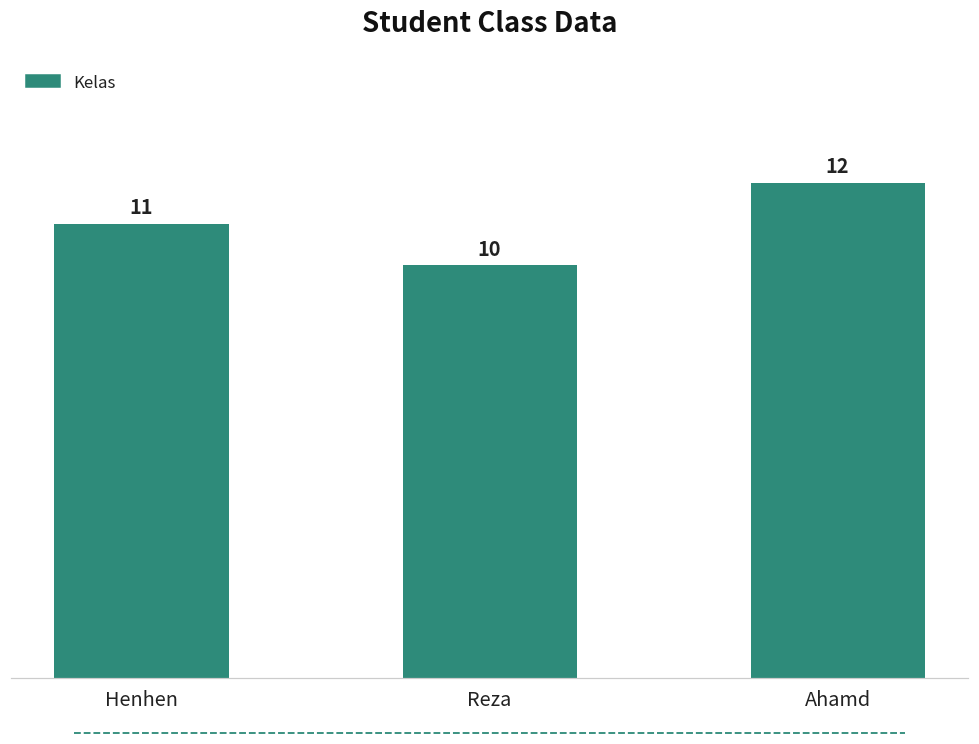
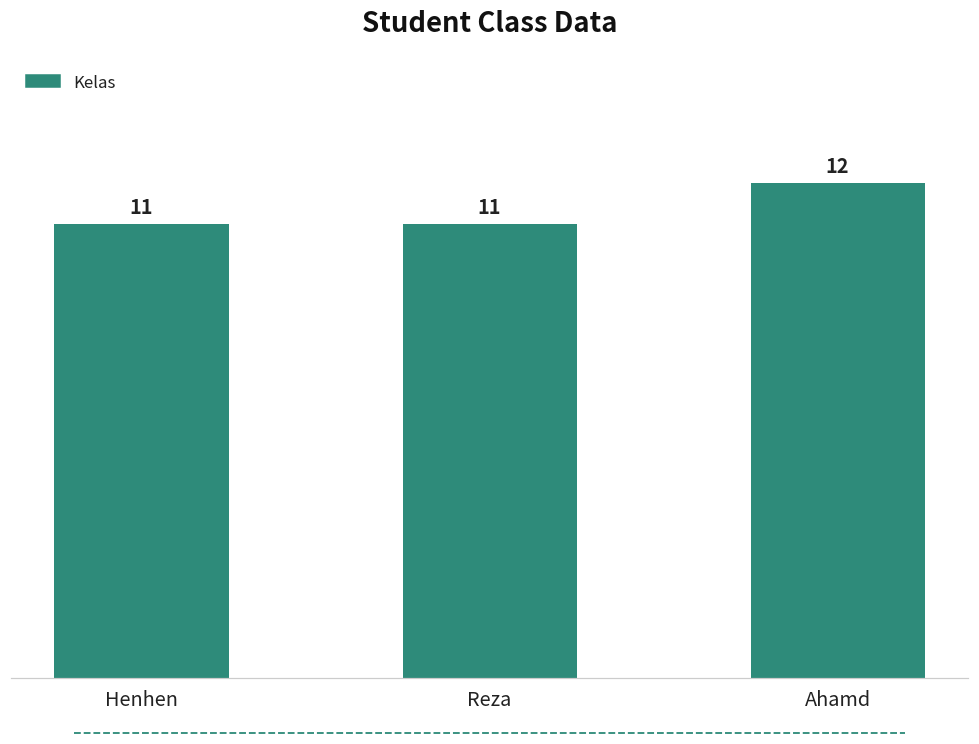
  {
    "Henhen": 11,
-   "Reza": 10,
+   "Reza": 11,
    "Ahamd": 12
  }
